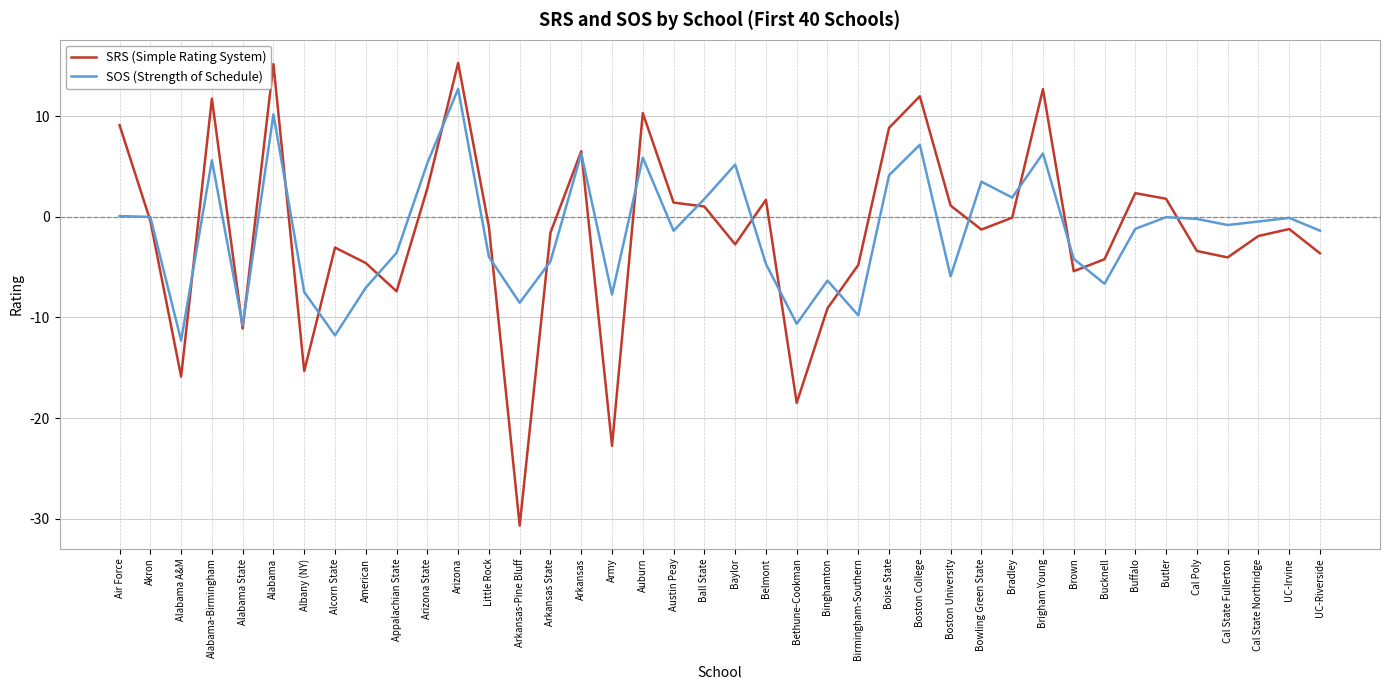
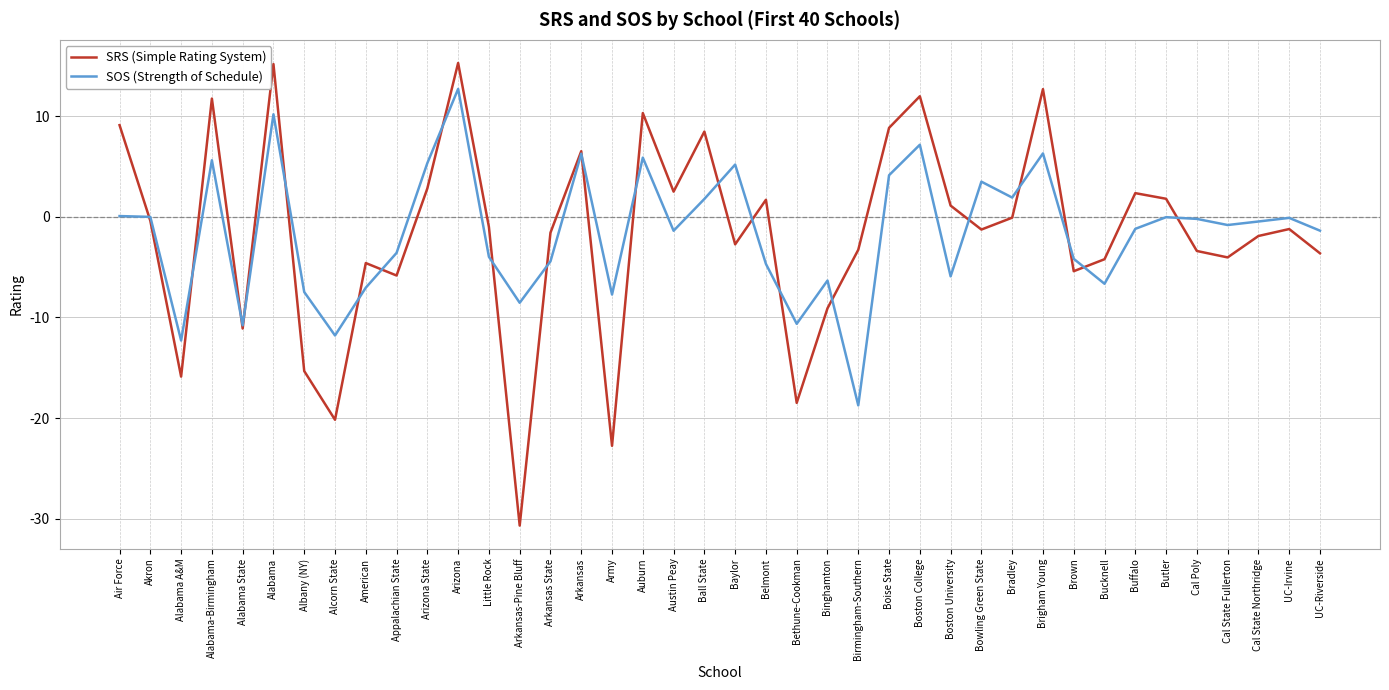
  {
    "SRS (Simple Rating System)": {
      "Air Force": 9.1,
      "Akron": -0.4,
      "Alabama A&M": -15.9,
      "Alabama-Birmingham": 11.8,
      "Alabama State": -11.1,
      "Alabama": 15.2,
      "Albany (NY)": -15.3,
-     "Alcorn State": -3.1,
+     "Alcorn State": -20.2,
      "American": -4.6,
-     "Appalachian State": -7.4,
+     "Appalachian State": -5.8,
      "Arizona State": 2.8,
      "Arizona": 15.3,
      "Little Rock": -1.0,
      "Arkansas-Pine Bluff": -30.7,
      "Arkansas State": -1.6,
      "Army": -22.8,
      "Auburn": 10.3,
-     "Austin Peay": 1.4,
-     "Ball State": 1.0,
+     "Austin Peay": 2.5,
+     "Ball State": 8.5,
      "Baylor": -2.7,
      "Belmont": 1.7,
      "Bethune-Cookman": -18.5,
      "Binghamton": -9.1,
-     "Birmingham-Southern": -4.8,
+     "Birmingham-Southern": -3.3,
      "Boise State": 8.9,
      "Boston College": 12.0,
      "Boston University": 1.1,
      "Bowling Green State": -1.3,
      "Bradley": -0.1,
      "Brigham Young": 12.7,
      "Brown": -5.4,
      "Bucknell": -4.2,
      "Buffalo": 2.4,
      "Butler": 1.8,
      "Cal Poly": -3.4,
      "Cal State Fullerton": -4.0,
      "Cal State Northridge": -1.9,
      "UC-Irvine": -1.2,
      "UC-Riverside": -3.6
    },
    "SOS (Strength of Schedule)": {
      "Air Force": 0.1,
      "Akron": 0.0,
      "Alabama A&M": -12.3,
      "Alabama-Birmingham": 5.6,
      "Alabama State": -10.8,
      "Alabama": 10.2,
      "Albany (NY)": -7.5,
      "Alcorn State": -11.8,
      "American": -7.0,
      "Appalachian State": -3.6,
      "Arizona State": 5.4,
      "Arizona": 12.7,
      "Little Rock": -4.0,
      "Arkansas-Pine Bluff": -8.5,
      "Arkansas State": -4.4,
      "Army": -7.7,
      "Auburn": 5.9,
      "Austin Peay": -1.4,
      "Ball State": 1.8,
      "Baylor": 5.2,
      "Belmont": -4.7,
      "Bethune-Cookman": -10.6,
      "Binghamton": -6.3,
-     "Birmingham-Southern": -9.8,
+     "Birmingham-Southern": -18.7,
      "Boise State": 4.1,
      "Boston College": 7.2,
      "Boston University": -5.9,
      "Bowling Green State": 3.5,
      "Bradley": 1.9,
      "Brigham Young": 6.3,
      "Brown": -4.2,
      "Bucknell": -6.7,
      "Buffalo": -1.2,
      "Butler": 0.0,
      "Cal Poly": -0.2,
      "Cal State Fullerton": -0.8,
      "Cal State Northridge": -0.5,
      "UC-Irvine": -0.1,
      "UC-Riverside": -1.4
    }
  }
